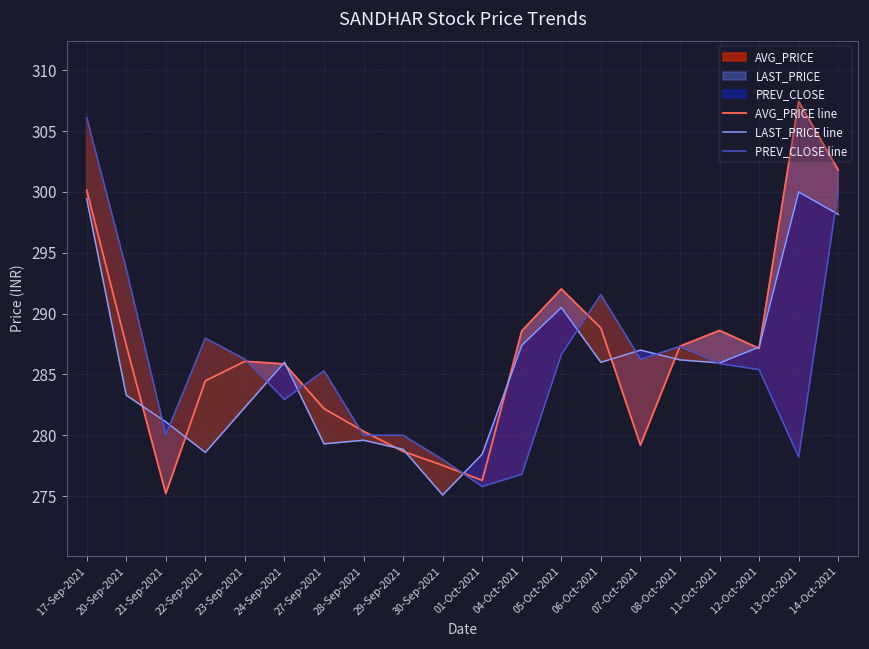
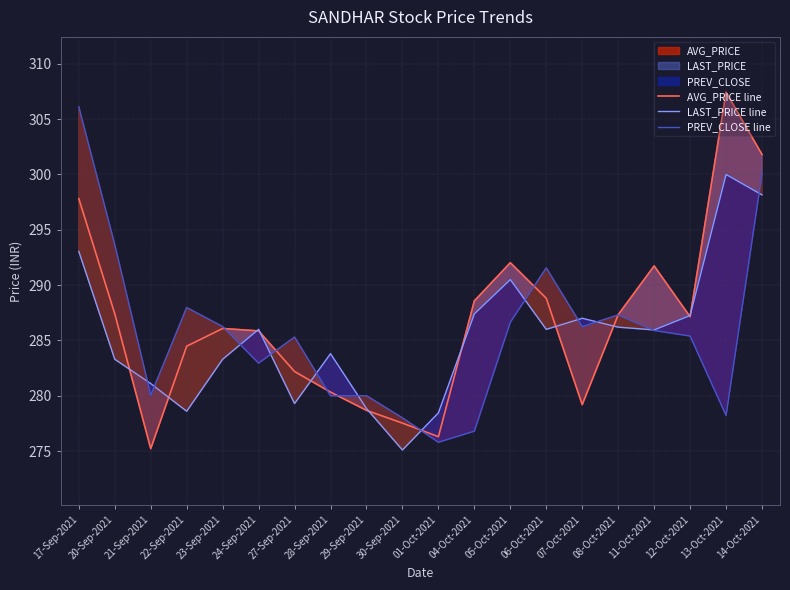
  {
    "AVG_PRICE line": {
-     "17-Sep-2021": 300.2,
+     "17-Sep-2021": 297.8,
      "20-Sep-2021": 287.4,
      "21-Sep-2021": 275.2,
      "22-Sep-2021": 284.5,
      "27-Sep-2021": 282.2,
      "28-Sep-2021": 280.3,
      "30-Sep-2021": 277.5,
      "01-Oct-2021": 276.3,
      "04-Oct-2021": 288.6,
      "05-Oct-2021": 292.0,
      "06-Oct-2021": 288.8,
      "07-Oct-2021": 279.2,
-     "11-Oct-2021": 288.6,
+     "11-Oct-2021": 291.7,
      "14-Oct-2021": 301.8
    },
    "LAST_PRICE line": {
-     "17-Sep-2021": 299.4,
+     "17-Sep-2021": 293.1,
      "20-Sep-2021": 283.3,
      "21-Sep-2021": 281.1,
      "22-Sep-2021": 278.6,
-     "23-Sep-2021": 282.3,
+     "23-Sep-2021": 283.3,
      "27-Sep-2021": 279.3,
-     "28-Sep-2021": 279.6,
+     "28-Sep-2021": 283.8,
      "30-Sep-2021": 275.1,
      "01-Oct-2021": 278.5,
      "04-Oct-2021": 287.4,
      "05-Oct-2021": 290.5,
      "06-Oct-2021": 286.0,
      "07-Oct-2021": 287.0,
      "08-Oct-2021": 286.2,
      "13-Oct-2021": 300.0,
      "14-Oct-2021": 298.2
    },
    "PREV_CLOSE line": {
      "17-Sep-2021": 306.1,
      "20-Sep-2021": 293.7,
      "21-Sep-2021": 280.0,
      "22-Sep-2021": 288.0,
      "24-Sep-2021": 283.0,
      "27-Sep-2021": 285.3,
      "28-Sep-2021": 280.0,
      "29-Sep-2021": 280.0,
      "30-Sep-2021": 278.0,
      "01-Oct-2021": 275.8,
      "04-Oct-2021": 276.8,
      "05-Oct-2021": 286.7,
      "06-Oct-2021": 291.6,
      "07-Oct-2021": 286.3,
      "12-Oct-2021": 285.4,
      "13-Oct-2021": 278.2,
      "14-Oct-2021": 300.1
    }
  }
